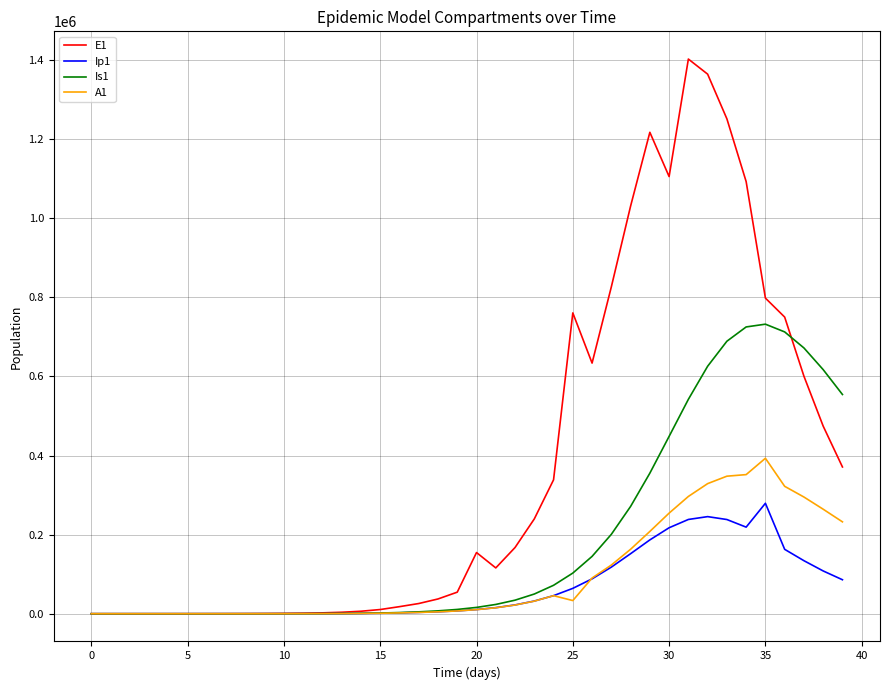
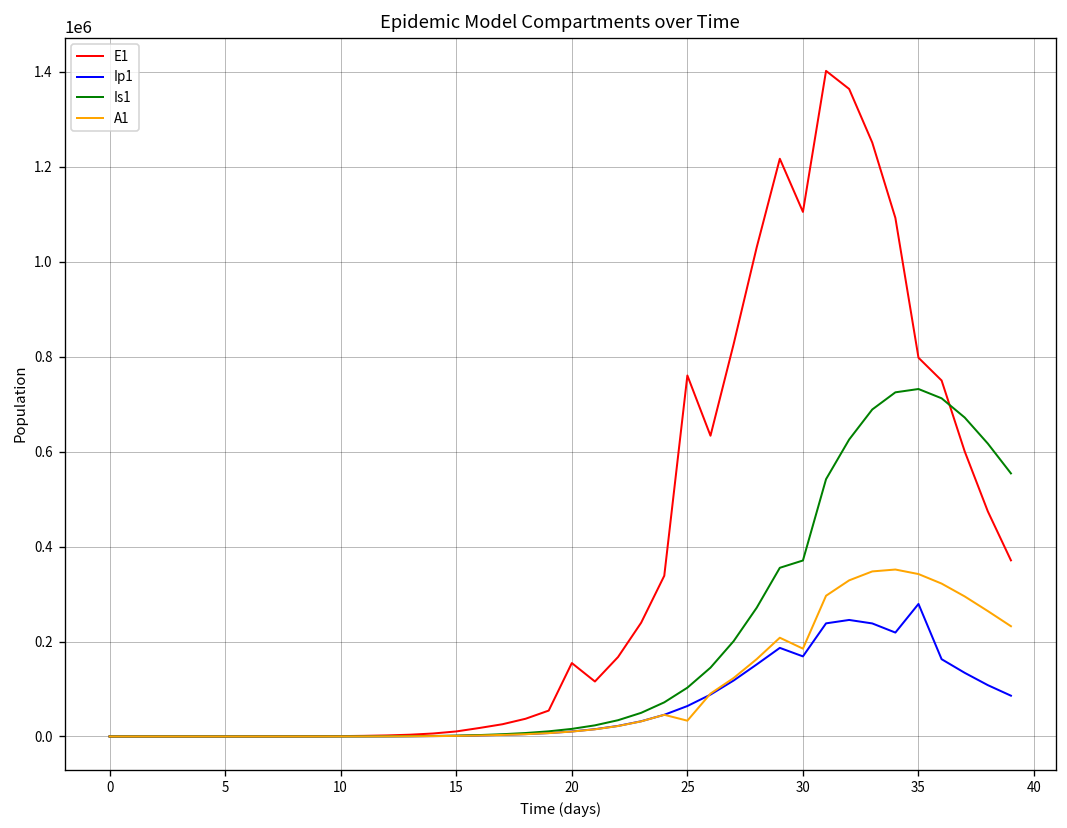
  {
    "E1": {
      "15": 10000,
      "20": 150000,
      "25": 760000,
      "30": 1110000,
      "35": 800000
    },
    "Ip1": {
      "25": 60000,
-     "30": 220000,
+     "30": 170000,
      "35": 280000
    },
    "Is1": {
      "25": 100000,
-     "30": 450000,
+     "30": 370000,
      "35": 730000
    },
    "A1": {
      "25": 30000,
-     "30": 250000,
-     "35": 390000
+     "30": 190000,
+     "35": 340000
    }
  }
